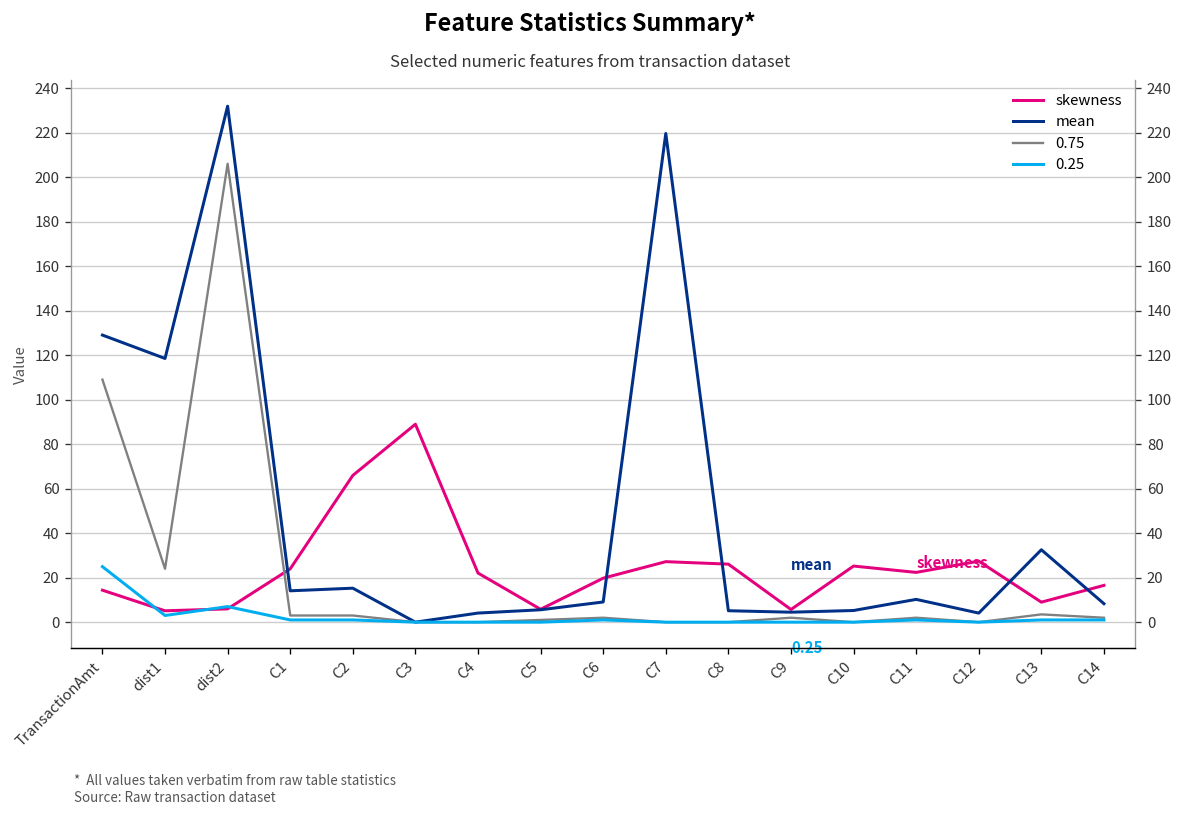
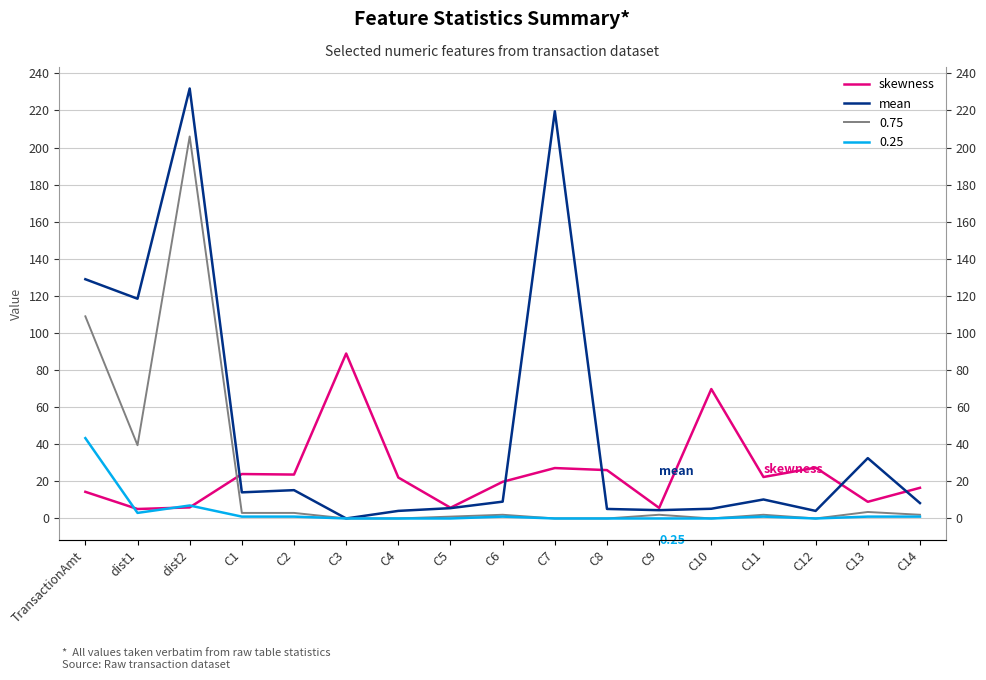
  {
    "skewness": {
      "TransactionAmt": 14,
      "dist1": 5,
      "C1": 24,
-     "C2": 66,
+     "C2": 24,
      "C3": 89,
      "C4": 22,
      "C6": 20,
      "C7": 27,
      "C8": 26,
-     "C10": 25,
+     "C10": 70,
      "C11": 22,
      "C12": 27,
      "C13": 9,
      "C14": 17
    },
    "mean": {
      "TransactionAmt": 129,
      "dist1": 119,
      "dist2": 232,
      "C1": 14,
      "C2": 15,
      "C4": 4,
      "C6": 9,
      "C7": 220,
      "C8": 5,
      "C10": 5,
      "C11": 10,
      "C12": 4,
      "C13": 33,
      "C14": 8
    },
    "0.75": {
      "TransactionAmt": 109,
-     "dist1": 24,
+     "dist1": 40,
      "dist2": 206,
      "C1": 3,
      "C2": 3,
      "C9": 2,
      "C13": 4
    },
    "0.25": {
-     "TransactionAmt": 25,
+     "TransactionAmt": 43,
      "dist1": 3,
      "C1": 1,
      "C2": 1,
      "C13": 1
    }
  }
